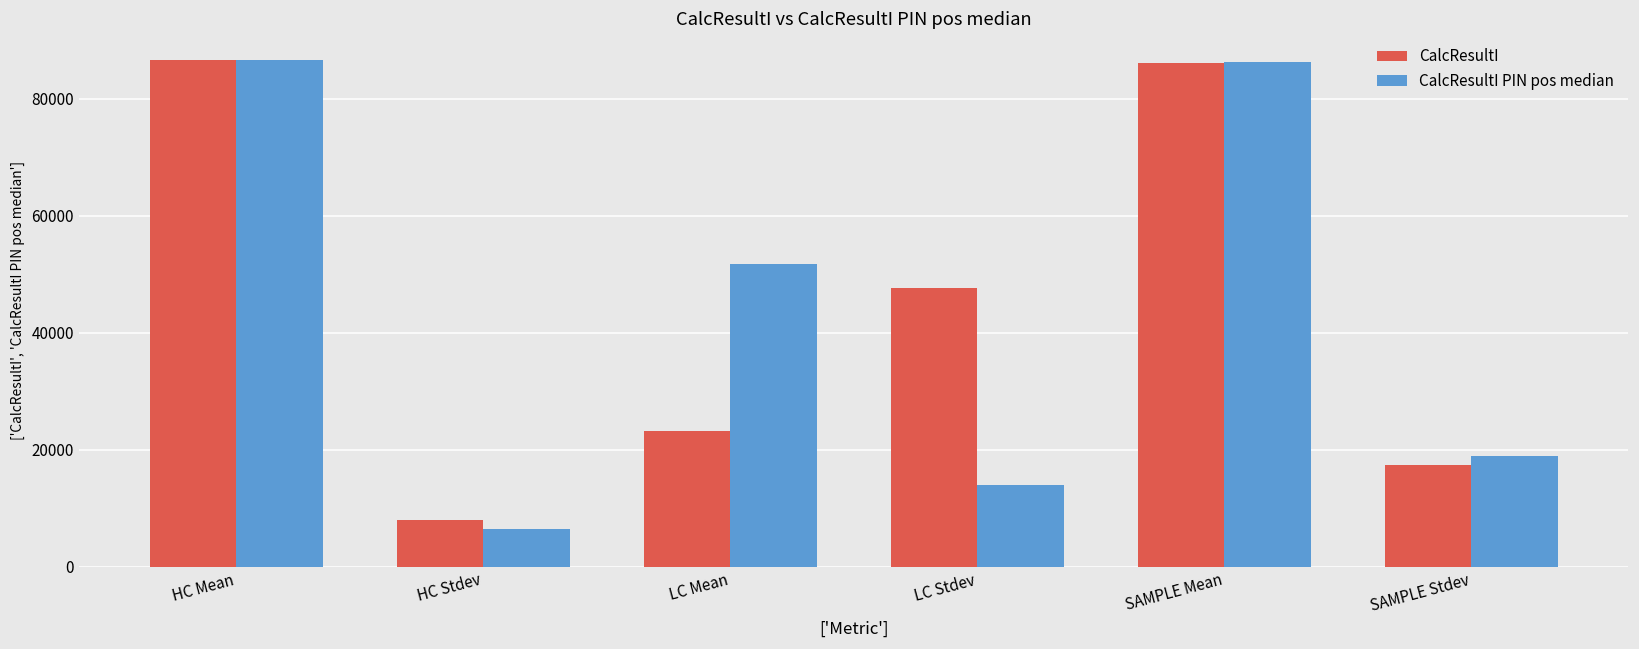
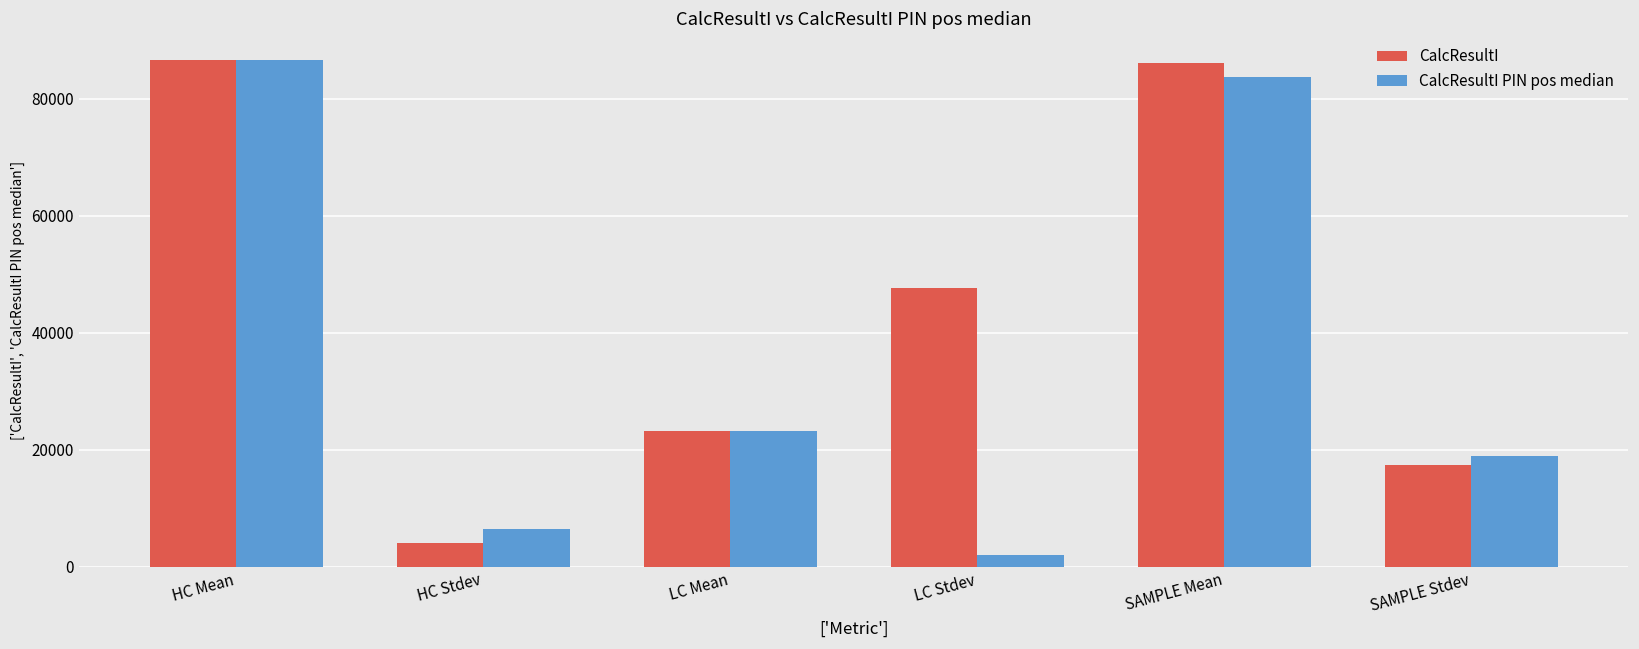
  {
    "CalcResultI": {
      "HC Mean": 87000,
-     "HC Stdev": 8000,
+     "HC Stdev": 4000,
      "LC Mean": 23000,
      "LC Stdev": 48000,
      "SAMPLE Mean": 86000,
      "SAMPLE Stdev": 17000
    },
    "CalcResultI PIN pos median": {
      "HC Mean": 87000,
      "HC Stdev": 6000,
-     "LC Mean": 52000,
-     "LC Stdev": 14000,
-     "SAMPLE Mean": 86000,
+     "LC Mean": 23000,
+     "LC Stdev": 2000,
+     "SAMPLE Mean": 84000,
      "SAMPLE Stdev": 19000
    }
  }
